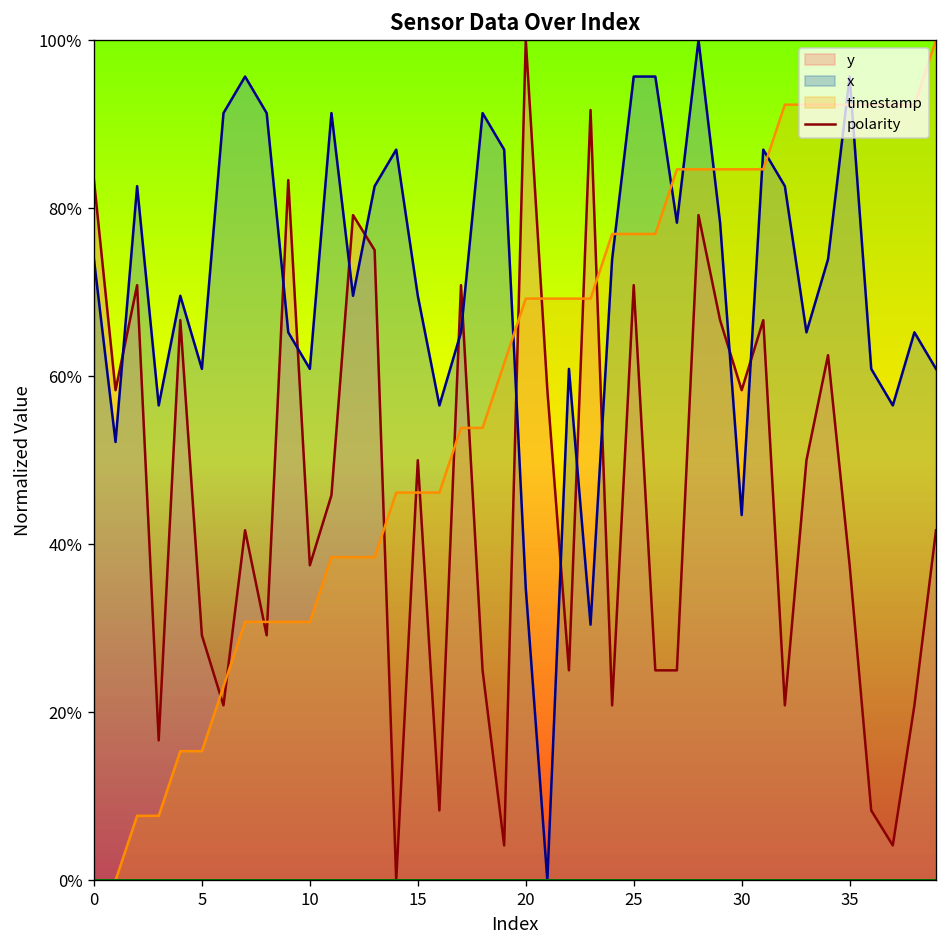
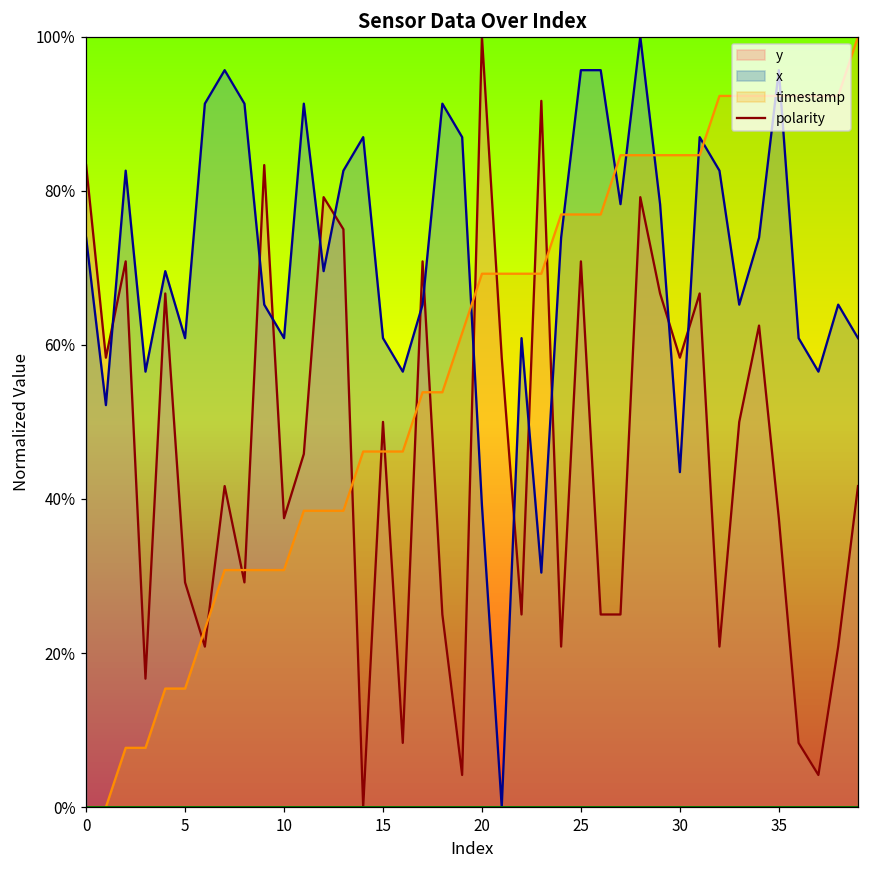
  {
    "x": {
      "0": "74%",
      "5": "61%",
      "10": "61%",
-     "15": "70%",
-     "20": "35%",
+     "15": "61%",
+     "20": "39%",
      "25": "96%",
      "30": "43%"
    }
  }
